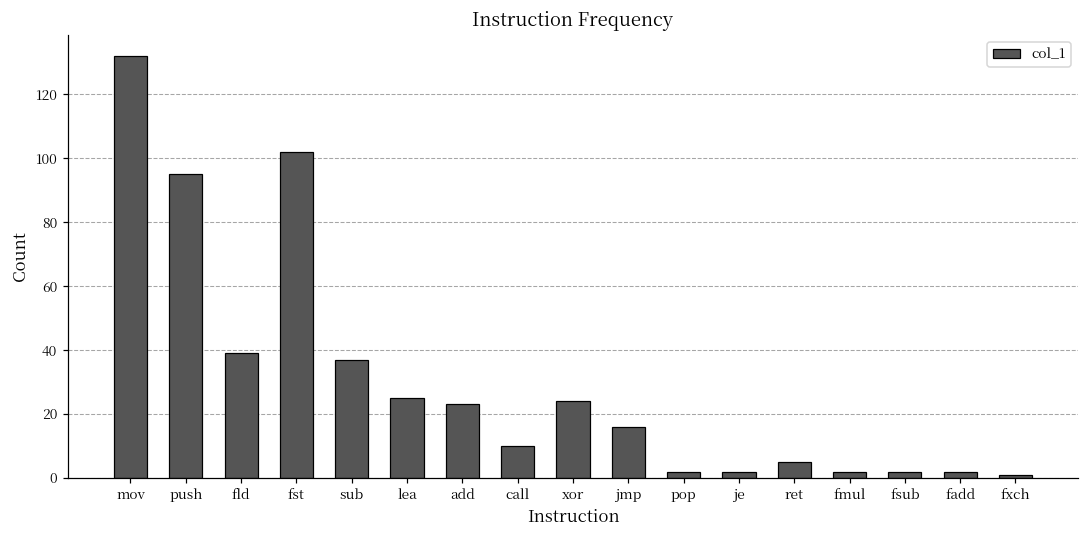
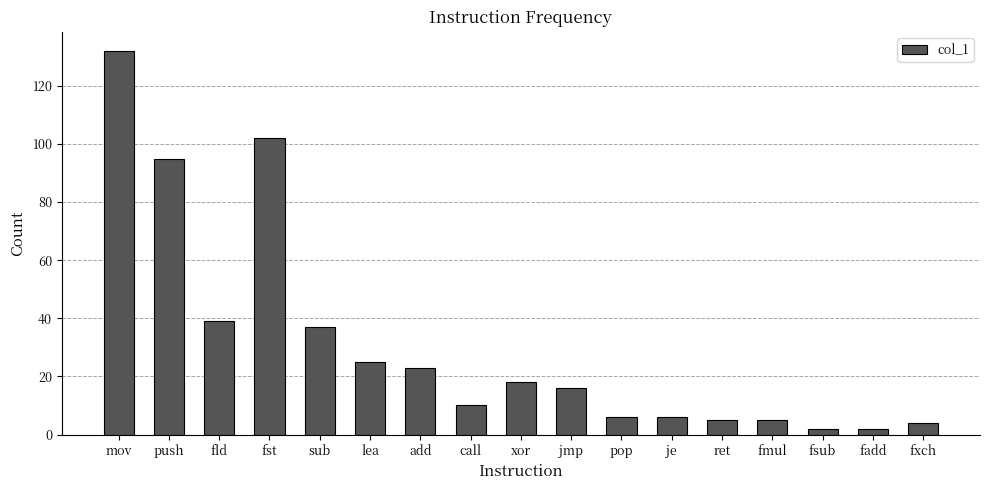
  {
    "mov": 132,
    "push": 95,
    "fld": 39,
    "fst": 102,
    "sub": 37,
    "lea": 25,
    "add": 23,
    "call": 10,
-   "xor": 24,
+   "xor": 18,
    "jmp": 16,
-   "pop": 2,
-   "je": 2,
+   "pop": 6,
+   "je": 6,
    "ret": 5,
-   "fmul": 2,
+   "fmul": 5,
    "fsub": 2,
    "fadd": 2,
-   "fxch": 1
+   "fxch": 4
  }
